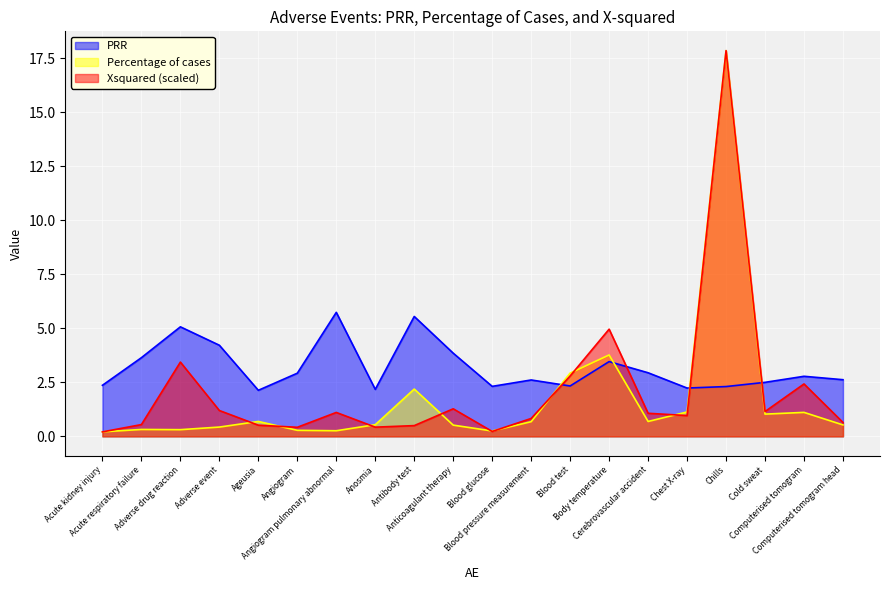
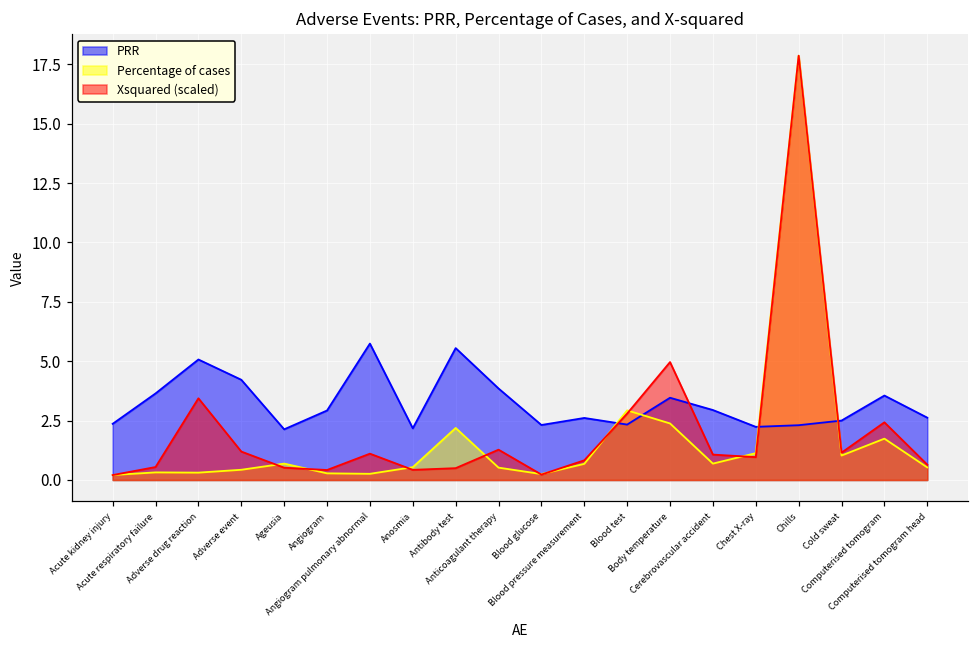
  {
    "PRR": {
      "Acute kidney injury": 2.4,
      "Acute respiratory failure": 3.6,
      "Adverse drug reaction": 5.1,
      "Adverse event": 4.2,
      "Ageusia": 2.1,
      "Angiogram": 2.9,
      "Angiogram pulmonary abnormal": 5.7,
      "Anosmia": 2.2,
      "Antibody test": 5.6,
      "Anticoagulant therapy": 3.9,
      "Blood glucose": 2.3,
      "Blood pressure measurement": 2.6,
      "Blood test": 2.3,
      "Body temperature": 3.5,
      "Cerebrovascular accident": 2.9,
      "Chest X-ray": 2.2,
      "Chills": 2.3,
      "Cold sweat": 2.5,
-     "Computerised tomogram": 2.8,
+     "Computerised tomogram": 3.6,
      "Computerised tomogram head": 2.6
    },
    "Percentage of cases": {
      "Acute respiratory failure": 0.3,
      "Adverse drug reaction": 0.3,
      "Adverse event": 0.4,
      "Ageusia": 0.7,
      "Angiogram": 0.3,
      "Angiogram pulmonary abnormal": 0.3,
      "Antibody test": 2.2,
      "Anticoagulant therapy": 0.5,
      "Blood pressure measurement": 0.7,
      "Blood test": 2.9,
-     "Body temperature": 3.8,
+     "Body temperature": 2.4,
      "Cerebrovascular accident": 0.7,
      "Chest X-ray": 1.1,
      "Cold sweat": 1.0,
-     "Computerised tomogram": 1.1
+     "Computerised tomogram": 1.7
    },
    "Xsquared (scaled)": {
      "Acute respiratory failure": 0.5,
      "Adverse drug reaction": 3.4,
      "Adverse event": 1.2,
      "Ageusia": 0.5,
      "Angiogram": 0.4,
      "Angiogram pulmonary abnormal": 1.1,
      "Antibody test": 0.5,
      "Anticoagulant therapy": 1.3,
      "Blood pressure measurement": 0.8,
      "Blood test": 2.8,
      "Body temperature": 5.0,
      "Cerebrovascular accident": 1.1,
      "Chest X-ray": 1.0,
      "Cold sweat": 1.1,
      "Computerised tomogram": 2.4
    }
  }
